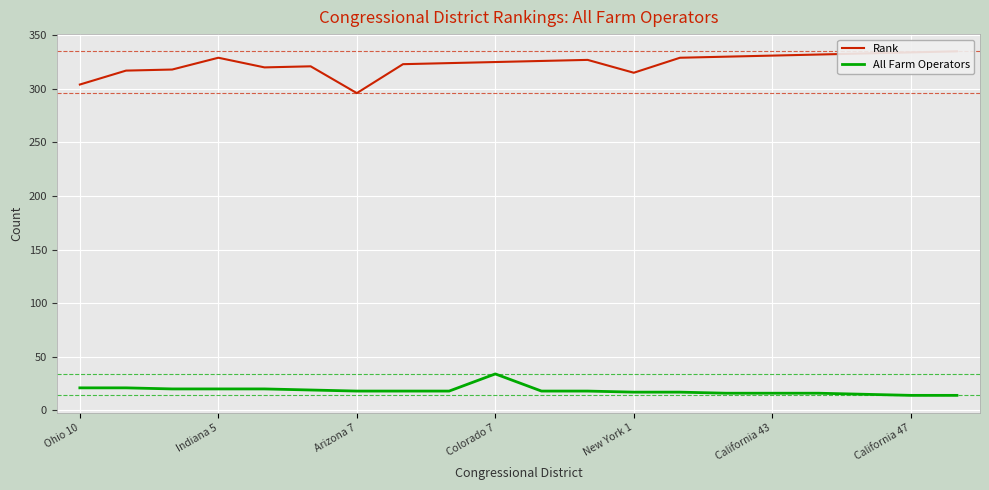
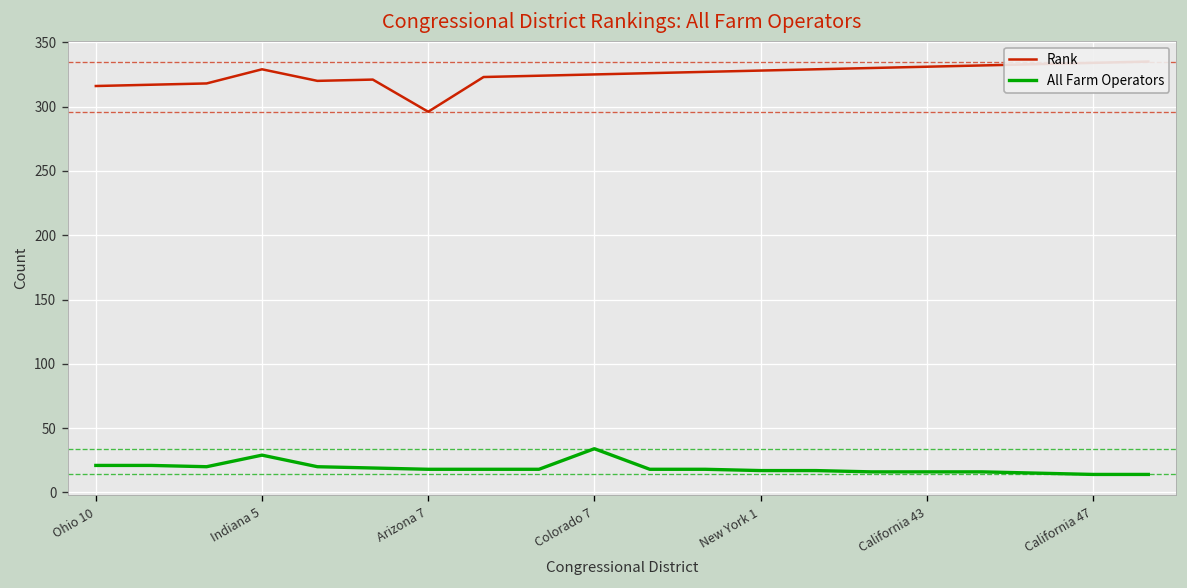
  {
    "Rank": {
-     "Ohio 10": 304,
+     "Ohio 10": 316,
      "Indiana 5": 329,
      "Arizona 7": 296,
      "Colorado 7": 325,
-     "New York 1": 315,
+     "New York 1": 328,
      "California 43": 331
    },
    "All Farm Operators": {
      "Ohio 10": 21,
-     "Indiana 5": 20,
+     "Indiana 5": 29,
      "Arizona 7": 18,
      "Colorado 7": 34,
      "New York 1": 17,
      "California 43": 16,
      "California 47": 14
    }
  }
